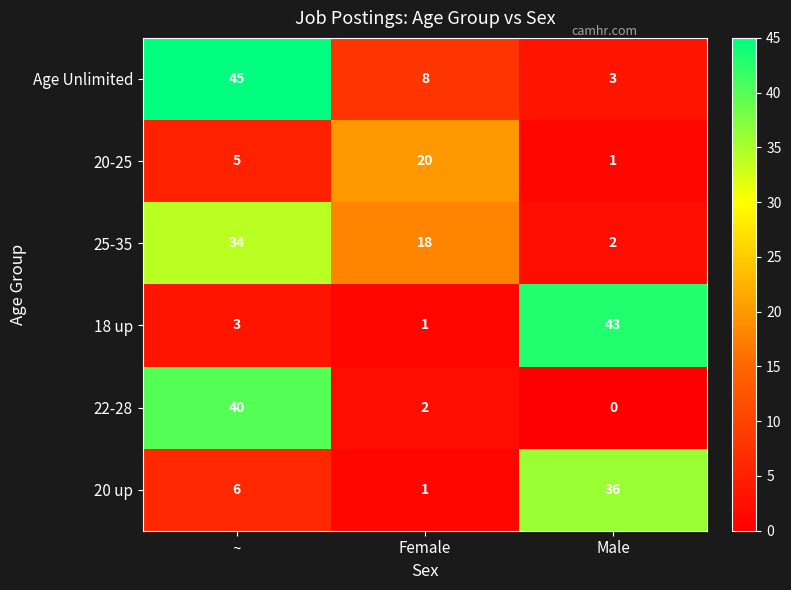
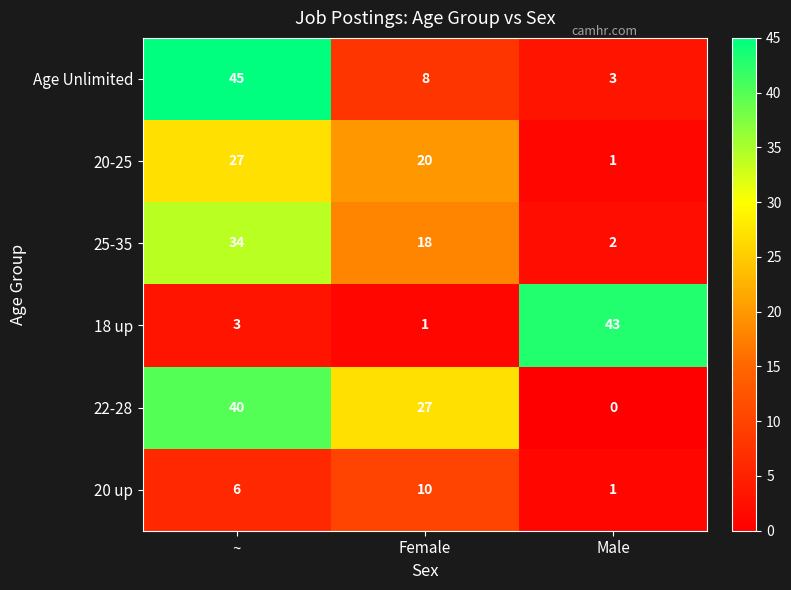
  {
    "Age Unlimited": {
      "~": 45,
      "Female": 8,
      "Male": 3
    },
    "20-25": {
-     "~": 5,
+     "~": 27,
      "Female": 20,
      "Male": 1
    },
    "25-35": {
      "~": 34,
      "Female": 18,
      "Male": 2
    },
    "18 up": {
      "~": 3,
      "Female": 1,
      "Male": 43
    },
    "22-28": {
      "~": 40,
-     "Female": 2,
+     "Female": 27,
      "Male": 0
    },
    "20 up": {
      "~": 6,
-     "Female": 1,
-     "Male": 36
+     "Female": 10,
+     "Male": 1
    }
  }
